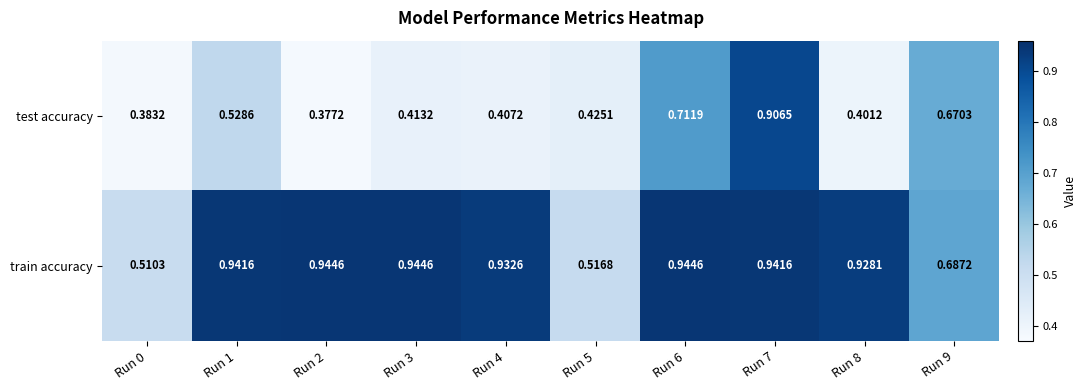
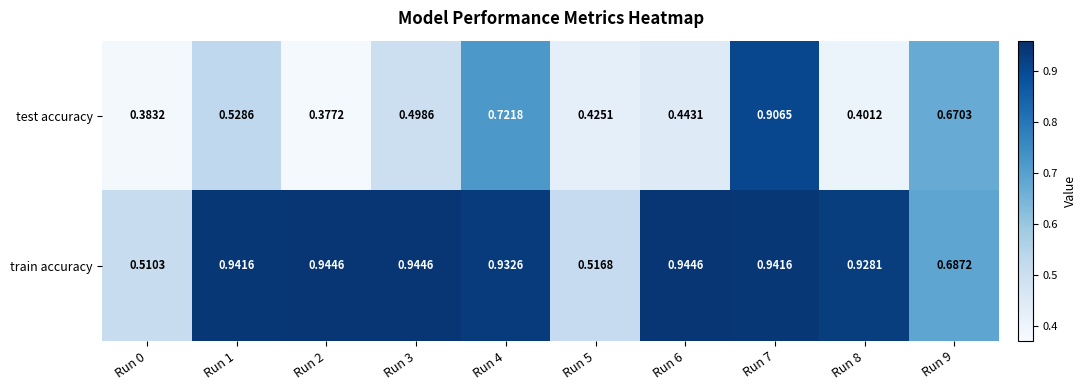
  {
    "test accuracy": {
      "Run 0": 0.3832,
      "Run 1": 0.5286,
      "Run 2": 0.3772,
-     "Run 3": 0.4132,
-     "Run 4": 0.4072,
+     "Run 3": 0.4986,
+     "Run 4": 0.7218,
      "Run 5": 0.4251,
-     "Run 6": 0.7119,
+     "Run 6": 0.4431,
      "Run 7": 0.9065,
      "Run 8": 0.4012,
      "Run 9": 0.6703
    },
    "train accuracy": {
      "Run 0": 0.5103,
      "Run 1": 0.9416,
      "Run 2": 0.9446,
      "Run 3": 0.9446,
      "Run 4": 0.9326,
      "Run 5": 0.5168,
      "Run 6": 0.9446,
      "Run 7": 0.9416,
      "Run 8": 0.9281,
      "Run 9": 0.6872
    }
  }
